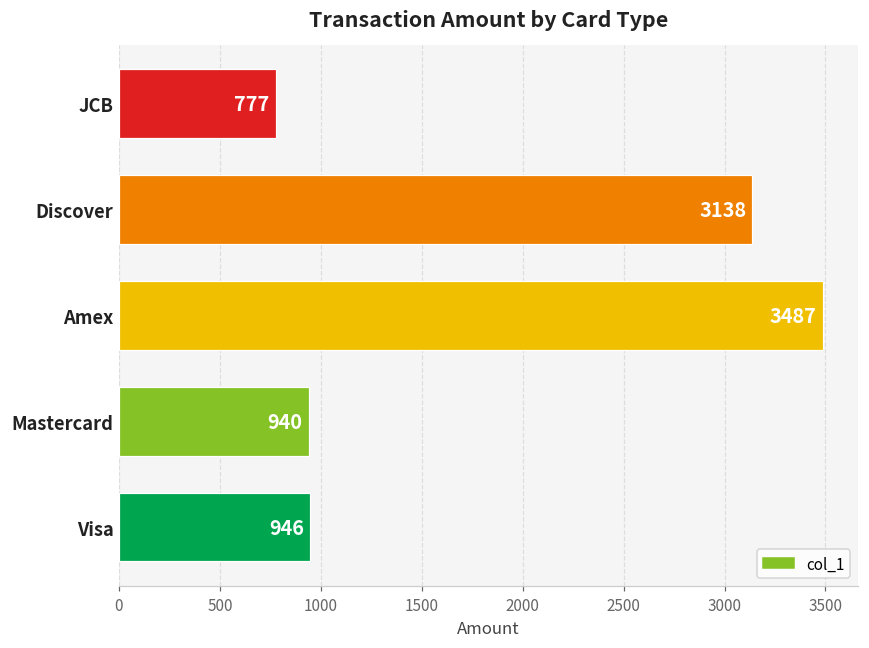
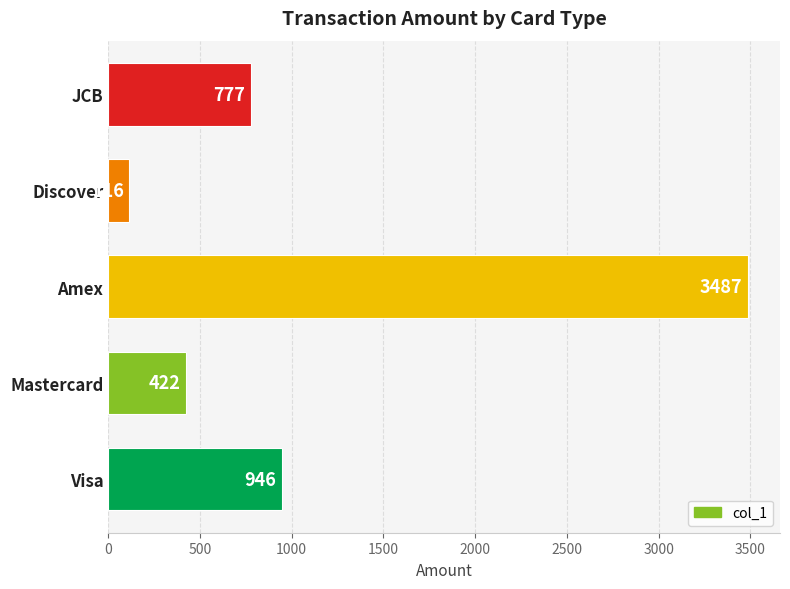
  {
    "JCB": 777,
-   "Discover": 3140,
+   "Discover": 120,
    "Amex": 3487,
-   "Mastercard": 940,
+   "Mastercard": 422,
    "Visa": 946
  }
